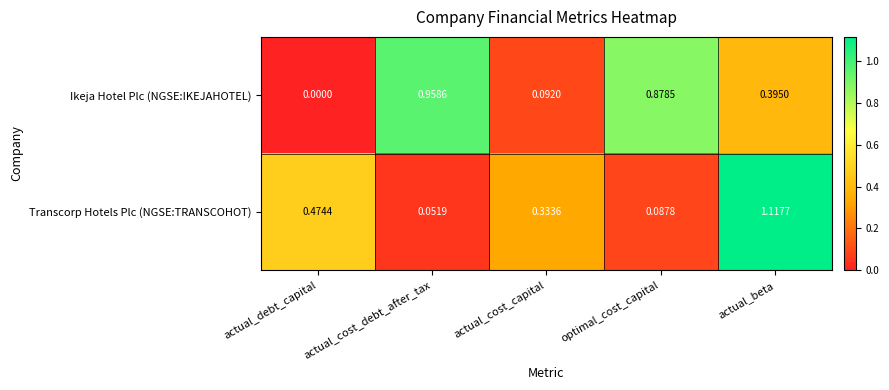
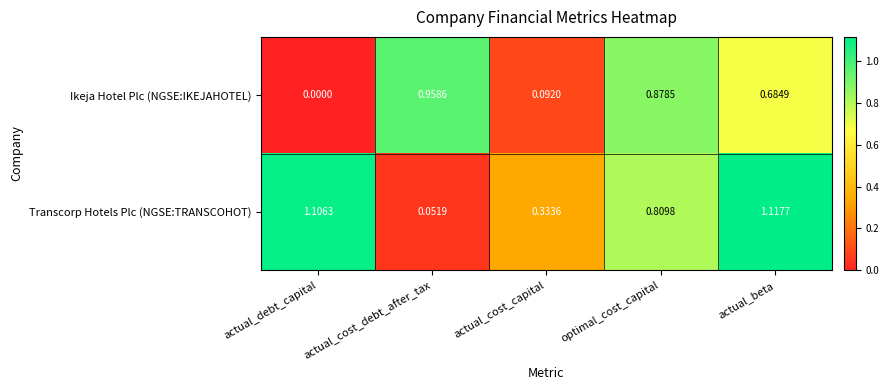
  {
    "Ikeja Hotel Plc (NGSE:IKEJAHOTEL)": {
      "actual_debt_capital": 0.0000,
      "actual_cost_debt_after_tax": 0.9586,
      "actual_cost_capital": 0.0920,
      "optimal_cost_capital": 0.8785,
-     "actual_beta": 0.3950
+     "actual_beta": 0.6849
    },
    "Transcorp Hotels Plc (NGSE:TRANSCOHOT)": {
-     "actual_debt_capital": 0.4744,
+     "actual_debt_capital": 1.1063,
      "actual_cost_debt_after_tax": 0.0519,
      "actual_cost_capital": 0.3336,
-     "optimal_cost_capital": 0.0878,
+     "optimal_cost_capital": 0.8098,
      "actual_beta": 1.1177
    }
  }
